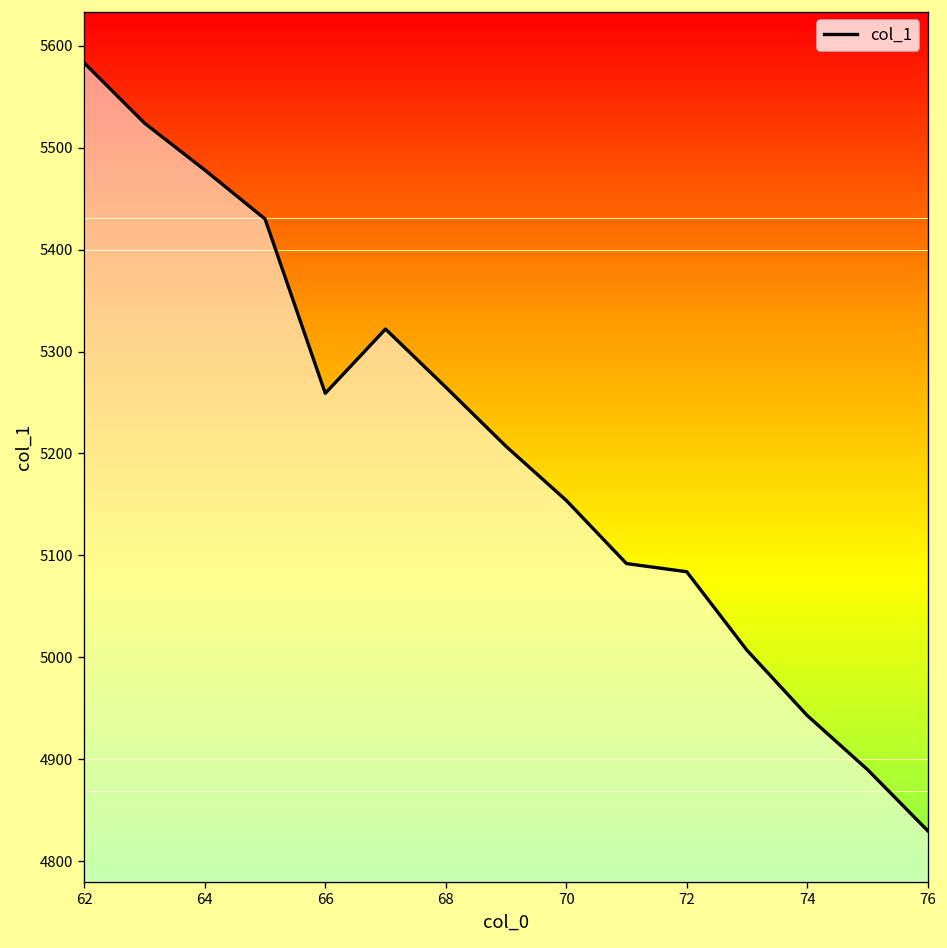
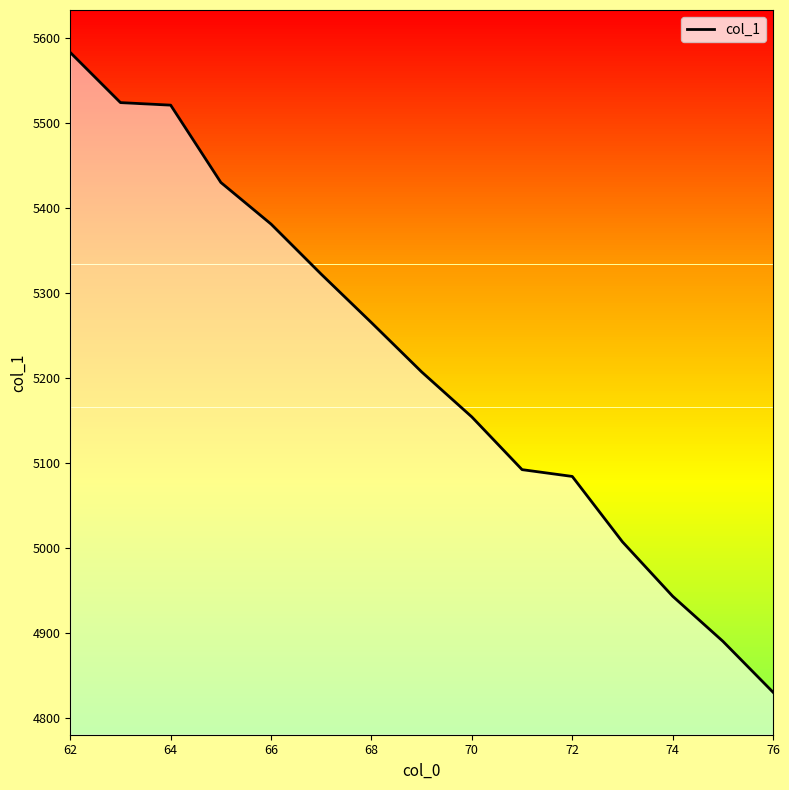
  {
    "62": 5580,
-   "64": 5480,
-   "66": 5260,
+   "64": 5520,
+   "66": 5380,
    "68": 5270,
    "70": 5150,
    "72": 5080,
    "74": 4940,
    "76": 4830
  }
